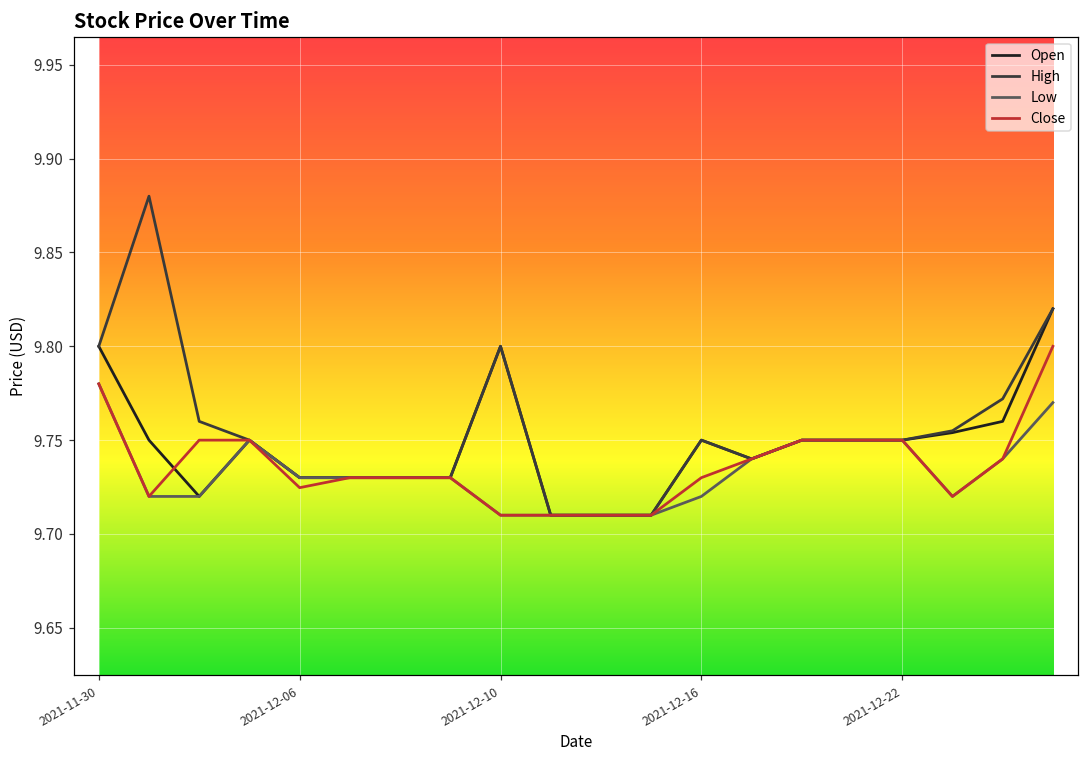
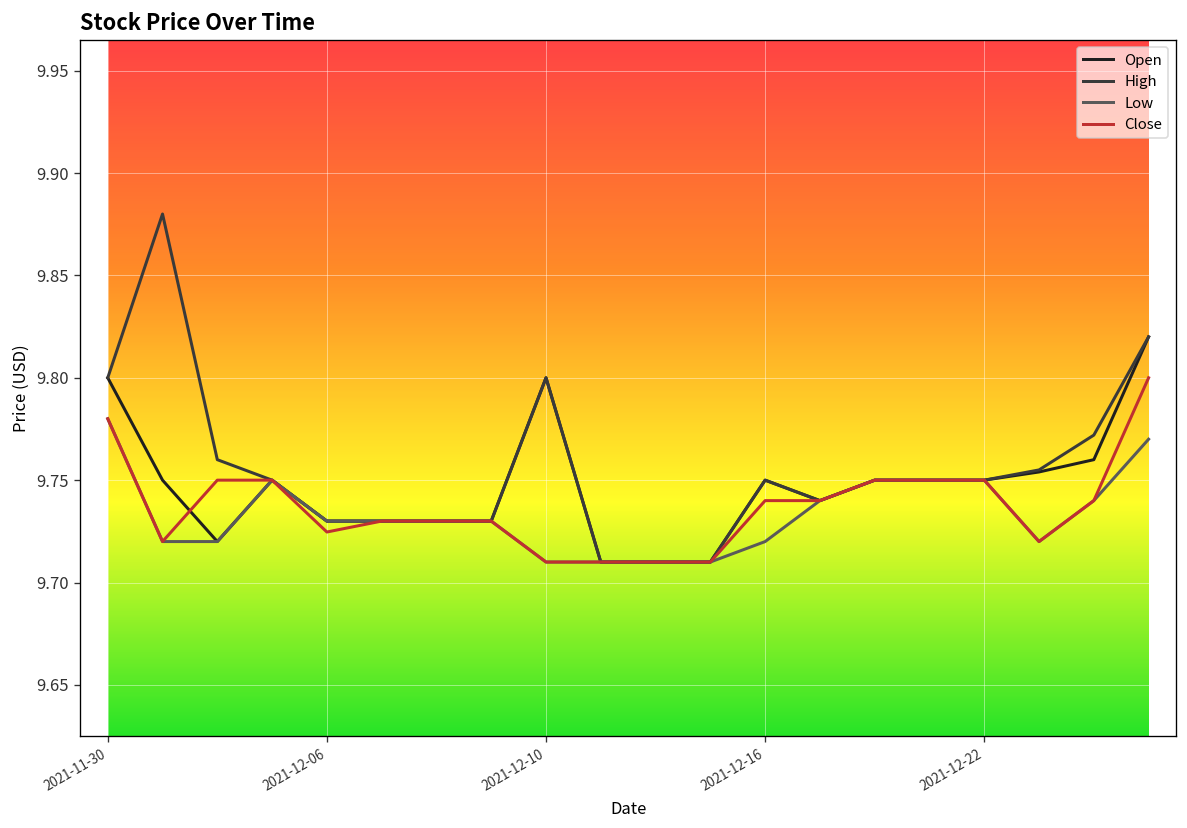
  {
    "Close": {
      "2021-12-06": 9.725,
-     "2021-12-16": 9.730
+     "2021-12-16": 9.740
    }
  }
